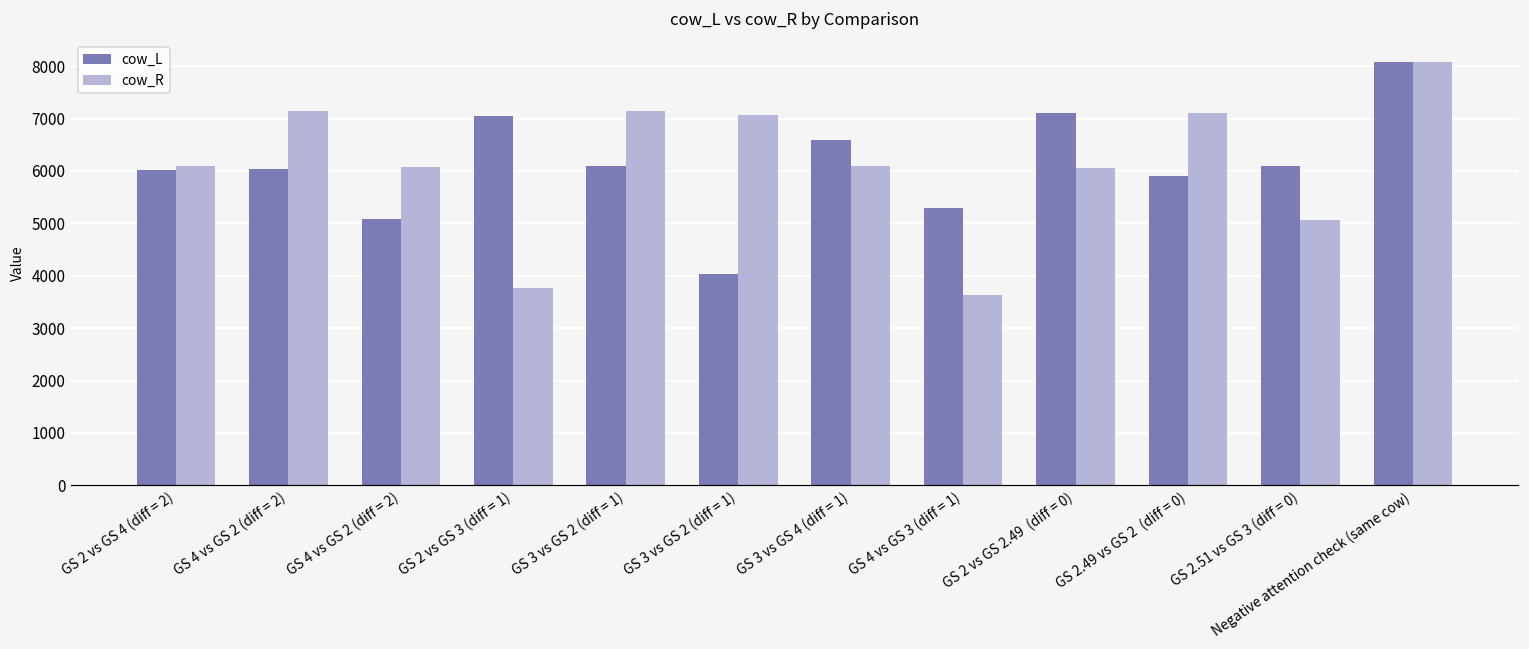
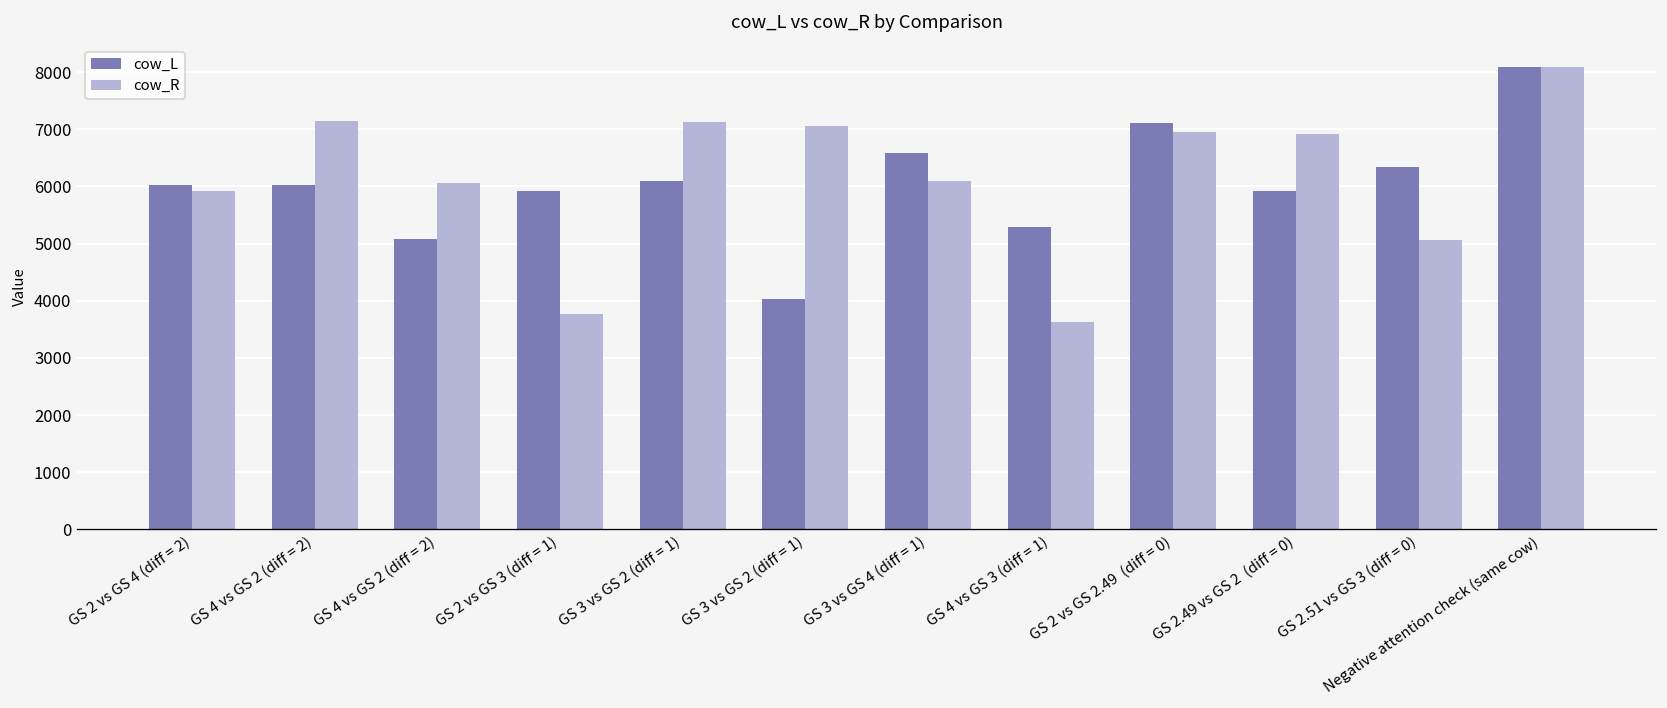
  {
    "cow_L": {
      "GS 2 vs GS 4 (diff = 2)": 6000,
-     "GS 2 vs GS 3 (diff = 1)": 7000,
+     "GS 2 vs GS 3 (diff = 1)": 5900,
      "GS 3 vs GS 4 (diff = 1)": 6600,
      "GS 4 vs GS 3 (diff = 1)": 5300,
      "GS 2 vs GS 2.49 (diff = 0)": 7100,
      "GS 2.49 vs GS 2 (diff = 0)": 5900,
-     "GS 2.51 vs GS 3 (diff = 0)": 6100,
+     "GS 2.51 vs GS 3 (diff = 0)": 6300,
      "Negative attention check (same cow)": 8100
    },
    "cow_R": {
-     "GS 2 vs GS 4 (diff = 2)": 6100,
+     "GS 2 vs GS 4 (diff = 2)": 5900,
      "GS 2 vs GS 3 (diff = 1)": 3800,
      "GS 3 vs GS 4 (diff = 1)": 6100,
      "GS 4 vs GS 3 (diff = 1)": 3600,
-     "GS 2 vs GS 2.49 (diff = 0)": 6100,
-     "GS 2.49 vs GS 2 (diff = 0)": 7100,
+     "GS 2 vs GS 2.49 (diff = 0)": 6900,
+     "GS 2.49 vs GS 2 (diff = 0)": 6900,
      "GS 2.51 vs GS 3 (diff = 0)": 5100,
      "Negative attention check (same cow)": 8100
    }
  }
